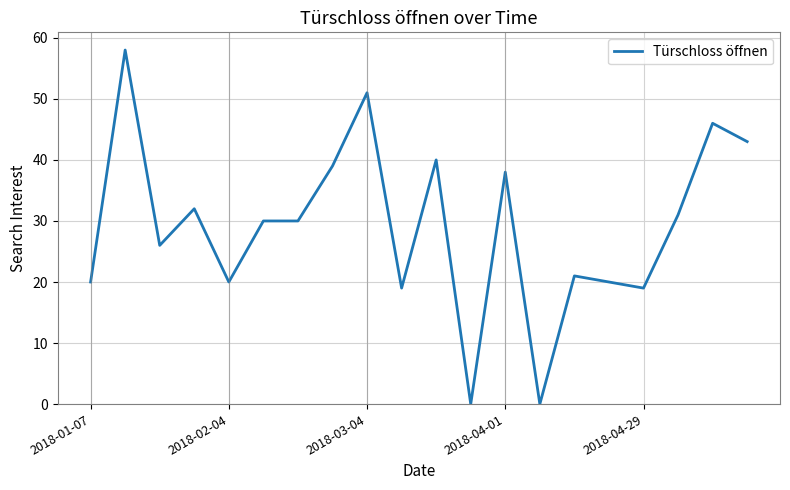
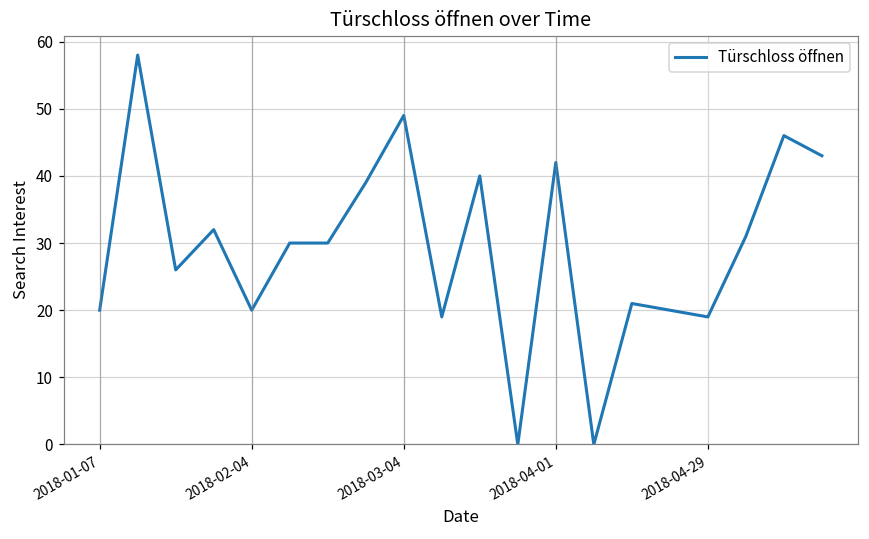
  {
    "2018-01-07": 20,
    "2018-02-04": 20,
-   "2018-03-04": 51,
-   "2018-04-01": 38,
+   "2018-03-04": 49,
+   "2018-04-01": 42,
    "2018-04-29": 19
  }
